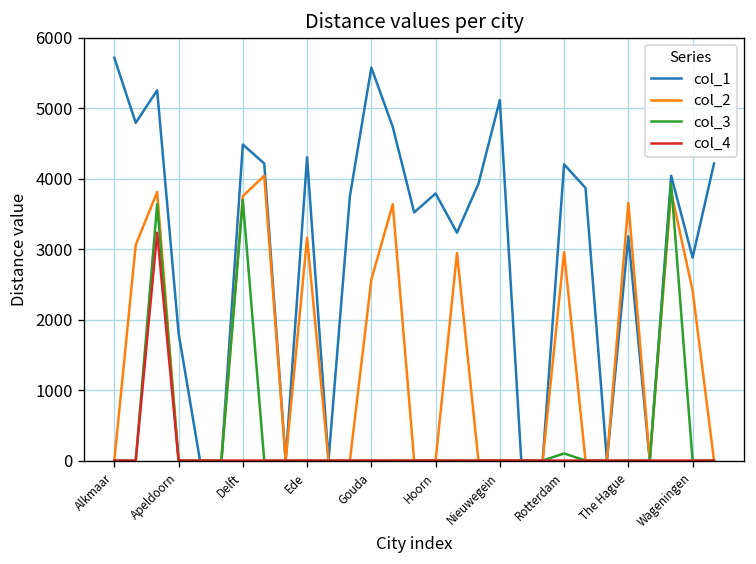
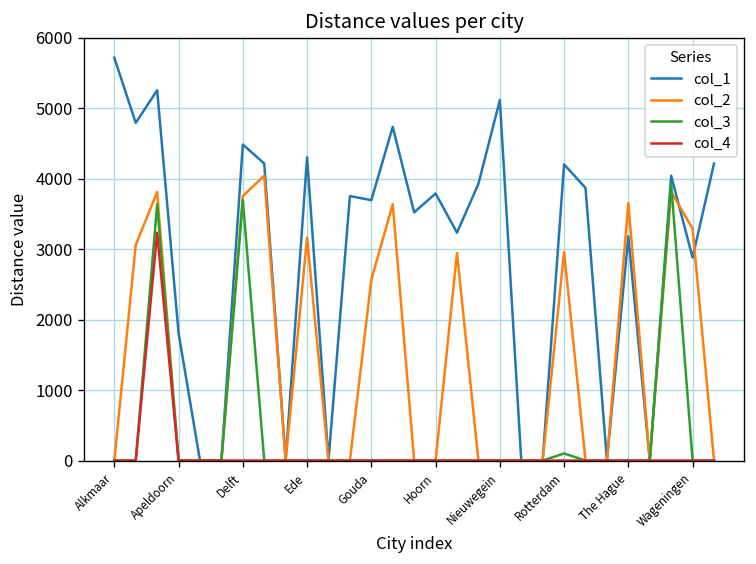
  {
    "col_1": {
      "Alkmaar": 5700,
      "Apeldoorn": 1800,
      "Delft": 4500,
      "Ede": 4300,
-     "Gouda": 5600,
+     "Gouda": 3700,
      "Hoorn": 3800,
      "Nieuwegein": 5100,
      "Rotterdam": 4200,
      "The Hague": 3200,
      "Wageningen": 2900
    },
    "col_2": {
      "Delft": 3800,
      "Ede": 3200,
      "Gouda": 2600,
      "Rotterdam": 3000,
      "The Hague": 3700,
-     "Wageningen": 2400
+     "Wageningen": 3300
    },
    "col_3": {
      "Delft": 3700,
      "Rotterdam": 100
    },
    "col_4": {
      "Delft": 0,
      "Rotterdam": 0
    }
  }
